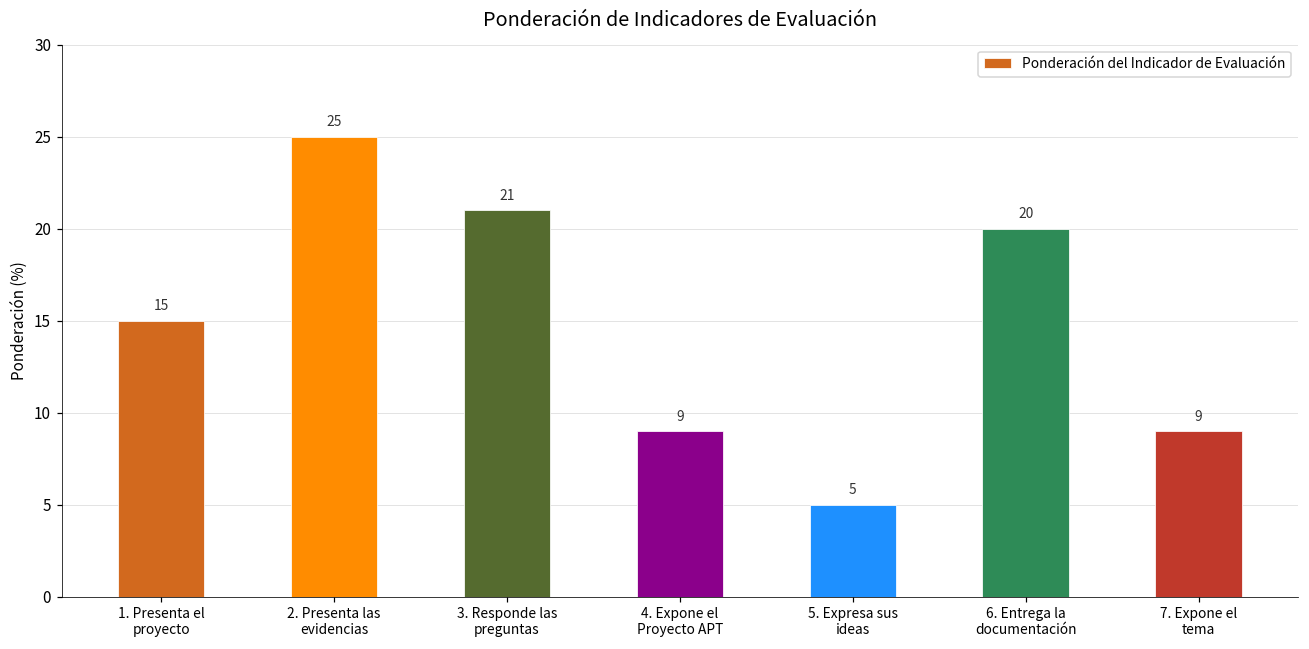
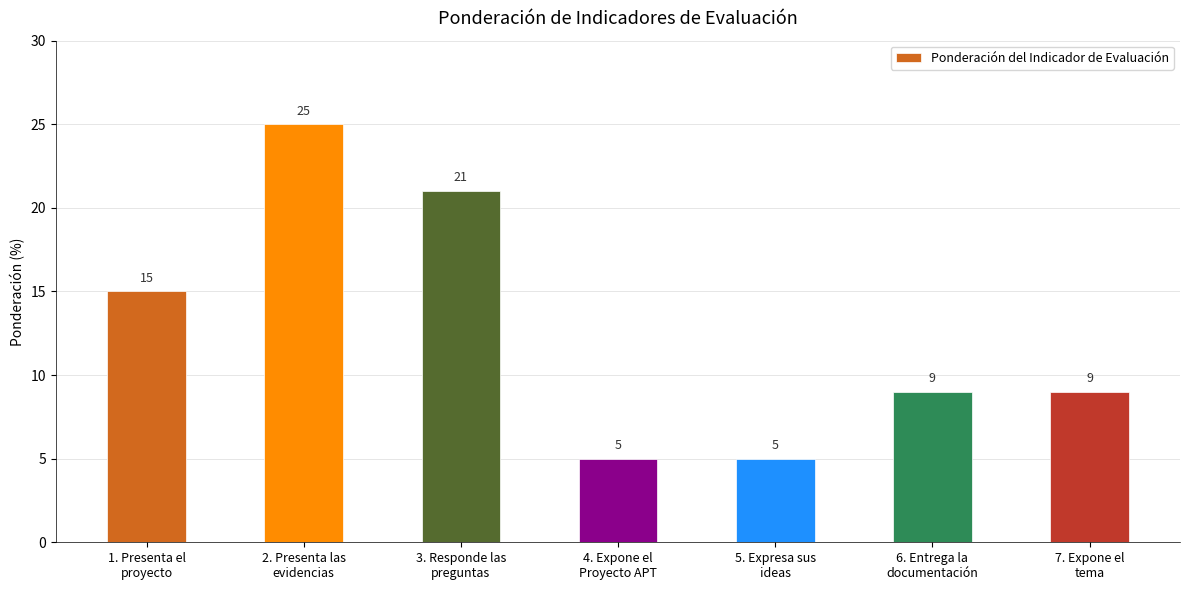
  {
    "1. Presenta el proyecto": 15,
    "2. Presenta las evidencias": 25,
    "3. Responde las preguntas": 21,
-   "4. Expone el Proyecto APT": 9,
+   "4. Expone el Proyecto APT": 5,
    "5. Expresa sus ideas": 5,
-   "6. Entrega la documentación": 20,
+   "6. Entrega la documentación": 9,
    "7. Expone el tema": 9
  }
